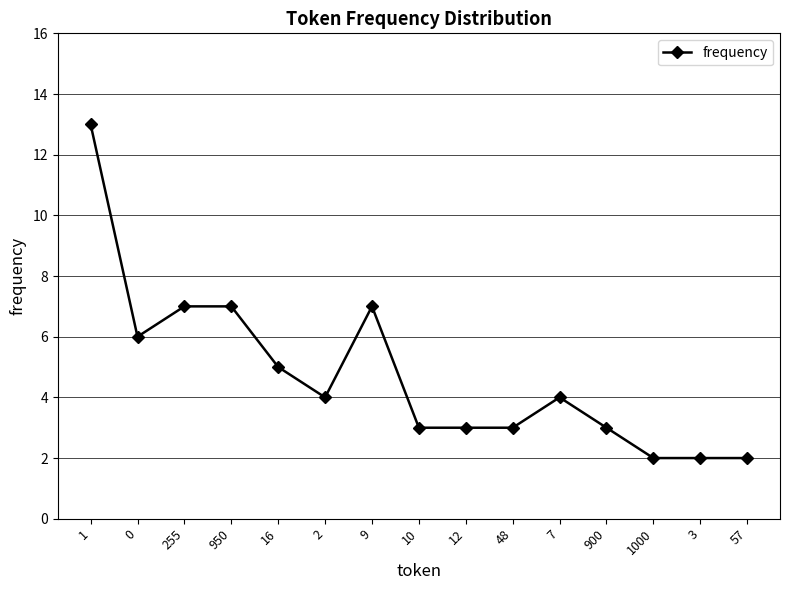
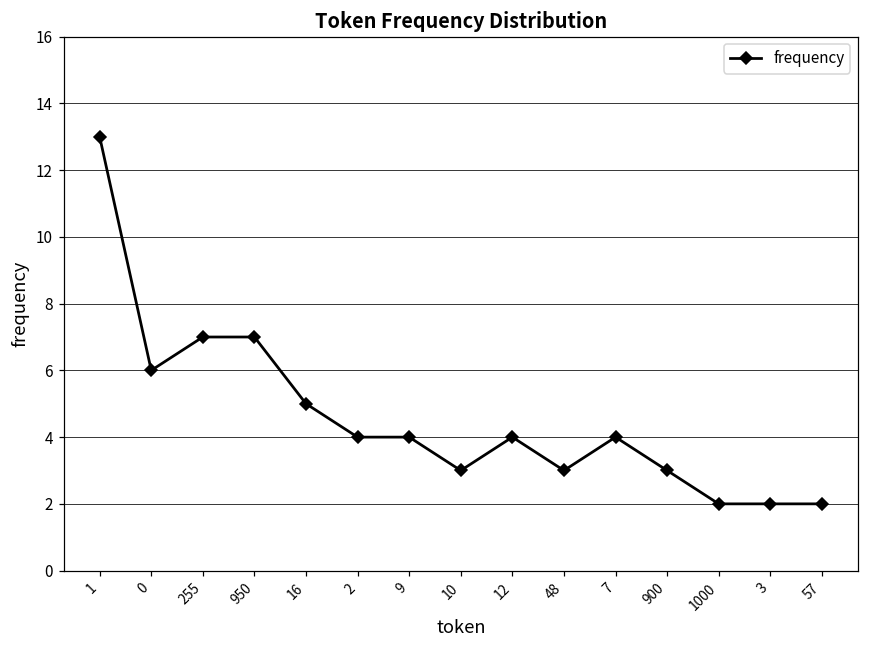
  {
    "1": 13,
    "0": 6,
    "255": 7,
    "950": 7,
    "16": 5,
    "2": 4,
-   "9": 7,
+   "9": 4,
    "10": 3,
-   "12": 3,
+   "12": 4,
    "48": 3,
    "7": 4,
    "900": 3,
    "1000": 2,
    "3": 2,
    "57": 2
  }
